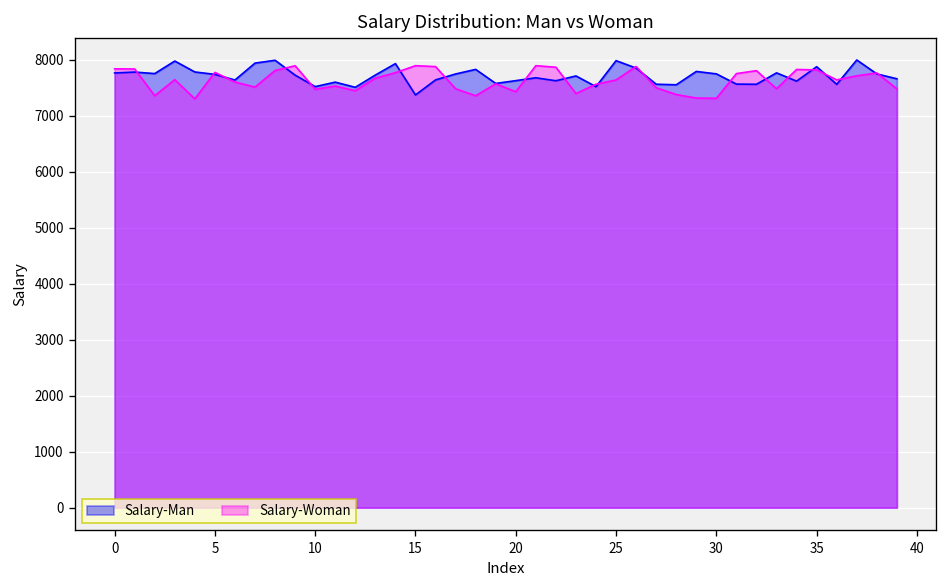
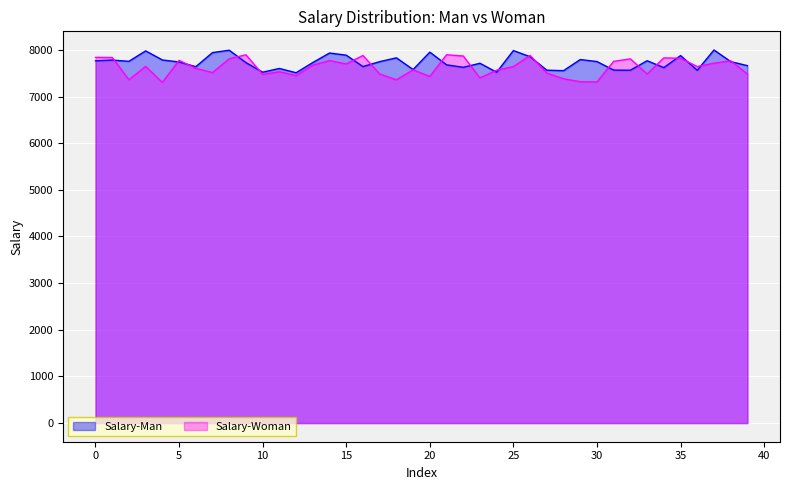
  {
    "Salary-Man": {
      "0": 7800,
-     "15": 7400,
-     "20": 7600,
+     "15": 7900,
+     "20": 8000,
      "25": 8000,
      "30": 7700,
      "35": 7900
    },
    "Salary-Woman": {
      "0": 7800,
-     "15": 7900,
+     "15": 7700,
      "20": 7400,
      "25": 7600,
      "30": 7300,
      "35": 7800
    }
  }
